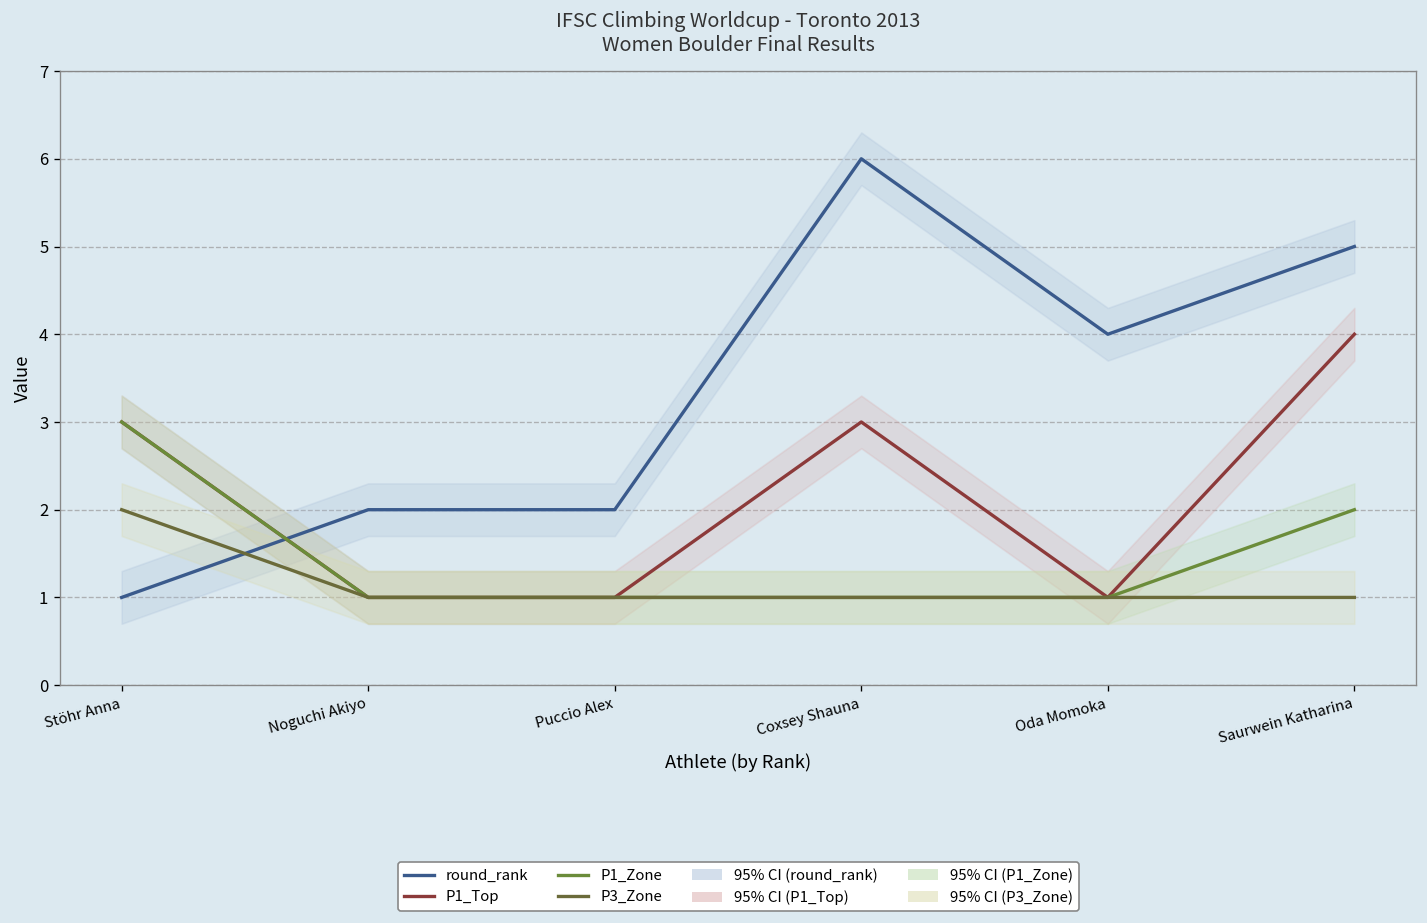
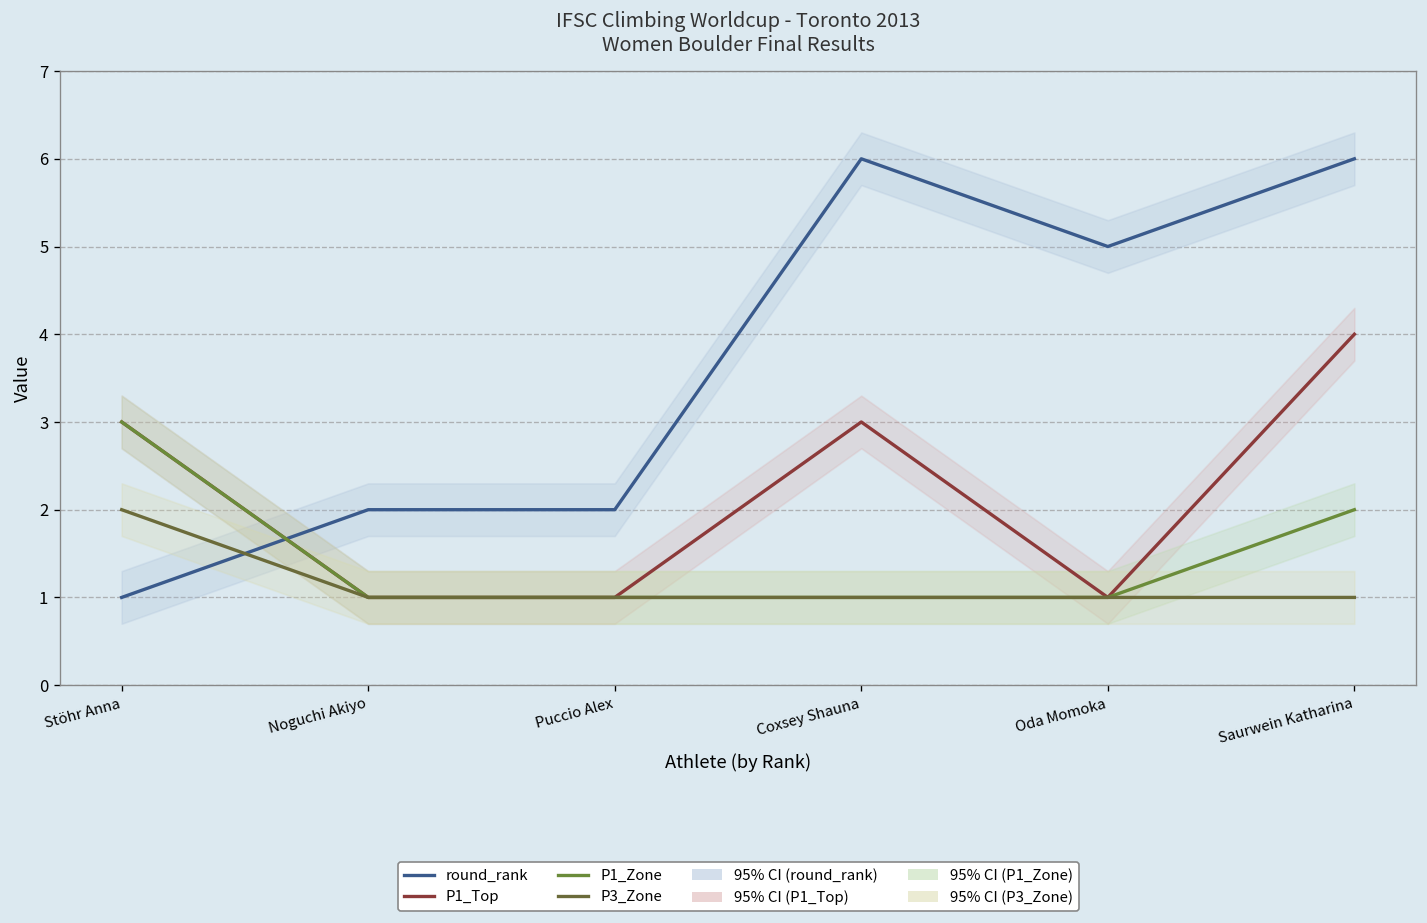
  {
    "round_rank": {
      "Stöhr Anna": 1,
      "Noguchi Akiyo": 2,
      "Puccio Alex": 2,
      "Coxsey Shauna": 6,
-     "Oda Momoka": 4,
-     "Saurwein Katharina": 5
+     "Oda Momoka": 5,
+     "Saurwein Katharina": 6
    }
  }
